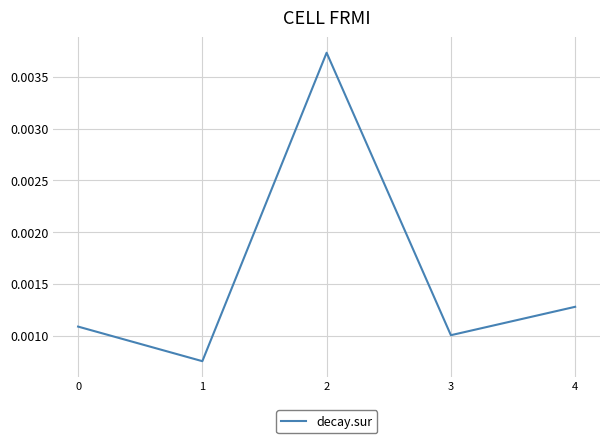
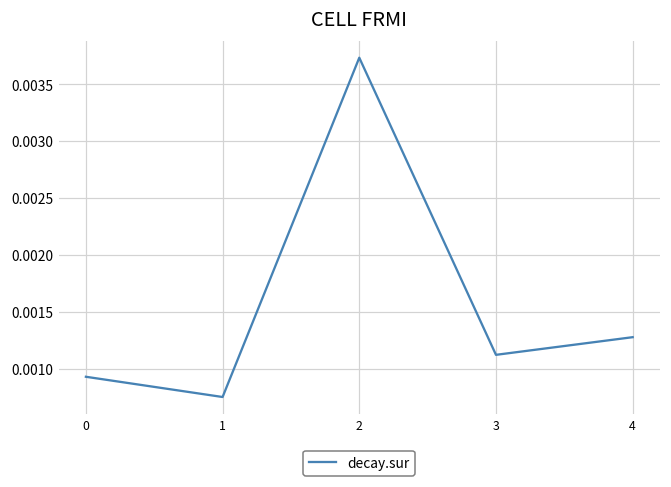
  {
-   "0": 0.00109,
+   "0": 0.00093,
    "1": 0.00075,
    "2": 0.00373,
-   "3": 0.00100,
+   "3": 0.00112,
    "4": 0.00128
  }
